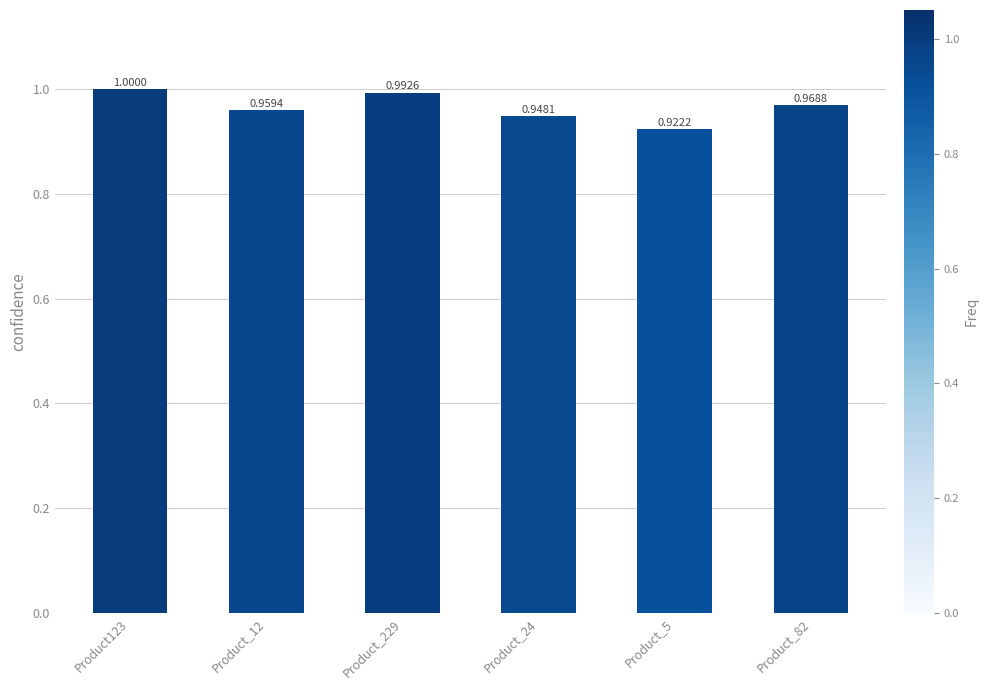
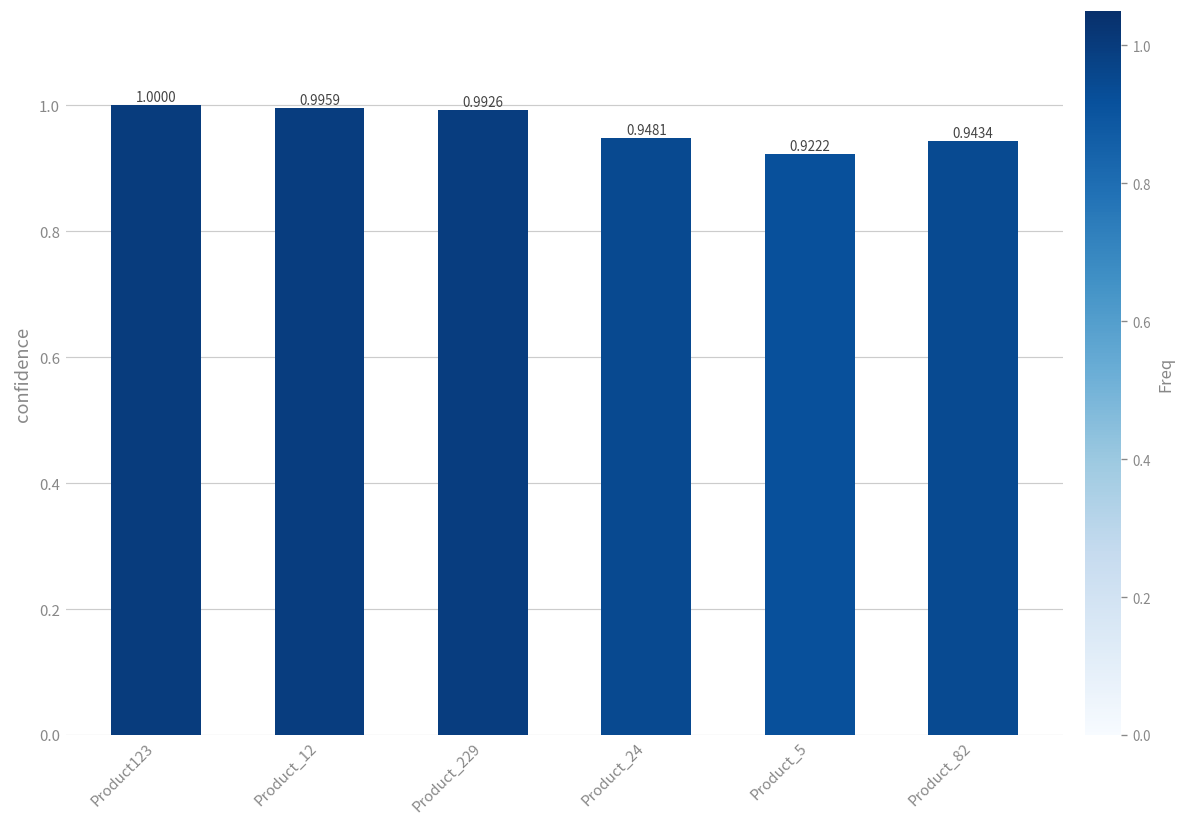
  {
    "Product123": 1.0000,
-   "Product_12": 0.9594,
+   "Product_12": 0.9959,
    "Product_229": 0.9926,
    "Product_24": 0.9481,
    "Product_5": 0.9222,
-   "Product_82": 0.9688
+   "Product_82": 0.9434
  }
